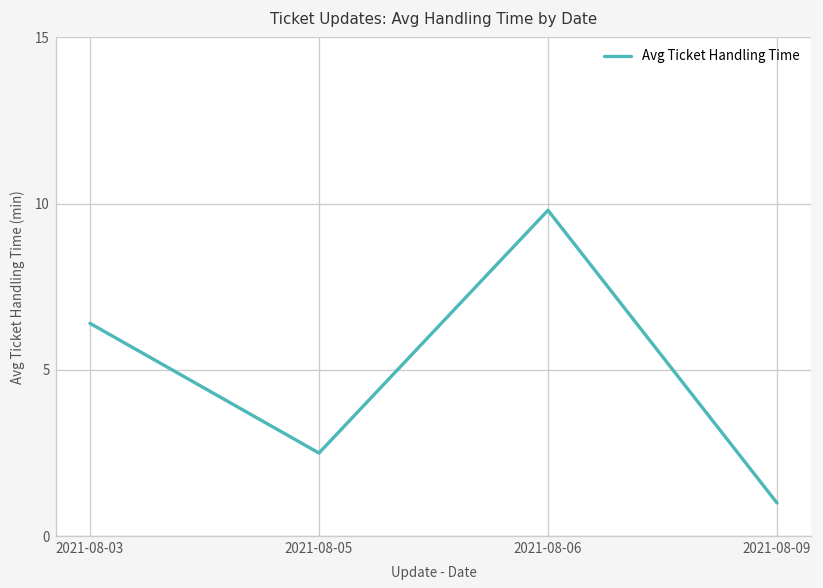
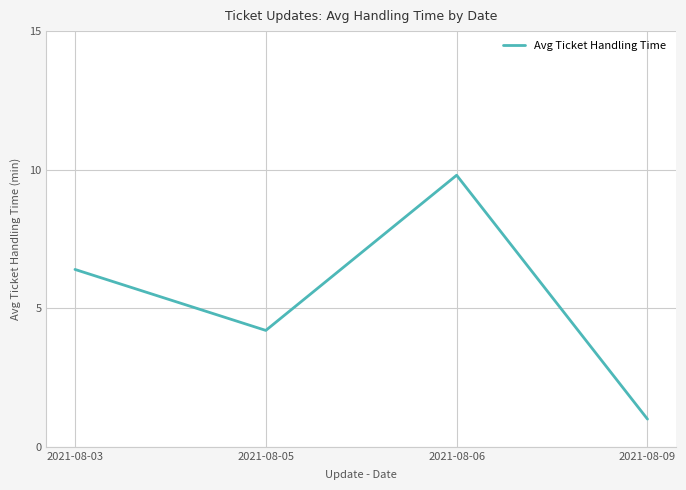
  {
    "2021-08-03": 6.4,
-   "2021-08-05": 2.5,
+   "2021-08-05": 4.2,
    "2021-08-06": 9.8,
    "2021-08-09": 1.0
  }
